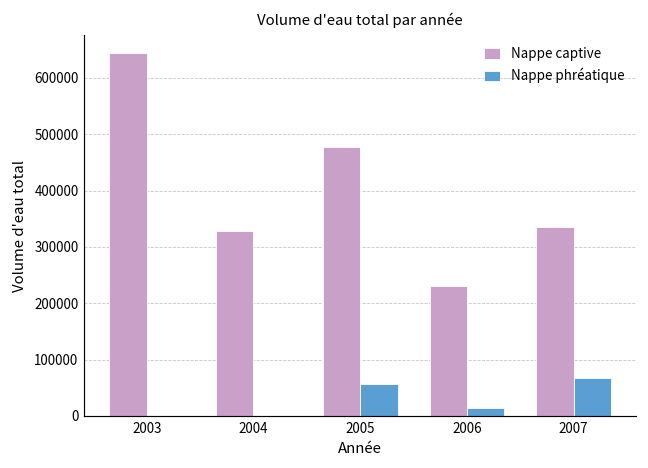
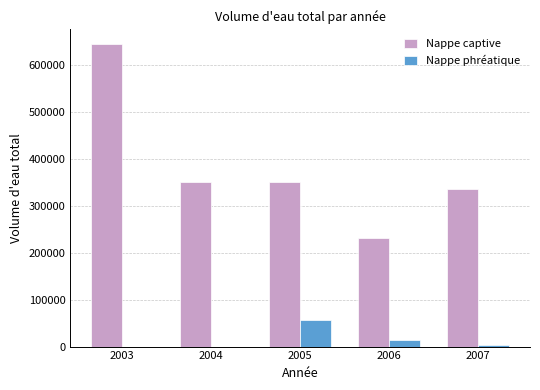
  {
    "Nappe captive": {
      "2003": 640000,
-     "2004": 330000,
-     "2005": 480000,
+     "2004": 350000,
+     "2005": 350000,
      "2006": 230000,
      "2007": 340000
    },
    "Nappe phréatique": {
      "2003": 0,
      "2004": 0,
      "2005": 60000,
      "2006": 10000,
-     "2007": 70000
+     "2007": 0
    }
  }
